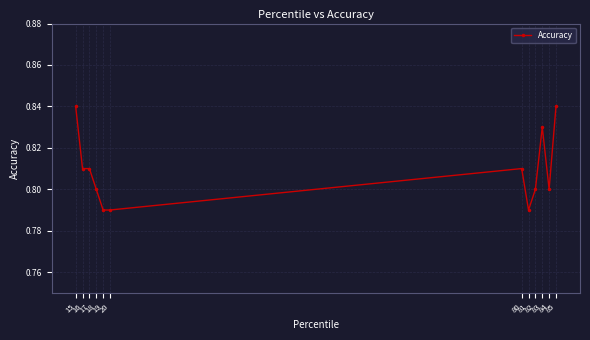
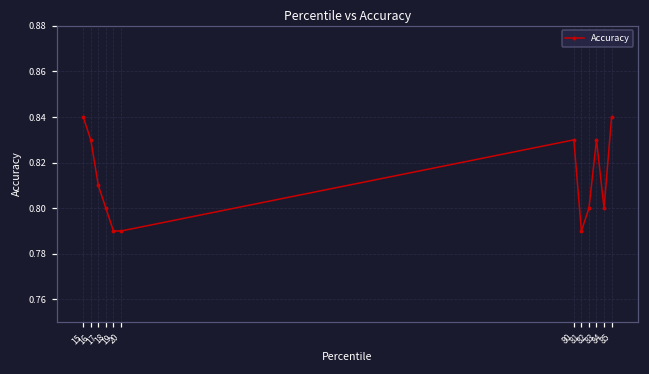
  {
    "15": 0.84,
-   "16": 0.81,
+   "16": 0.83,
    "17": 0.81,
    "18": 0.80,
    "19": 0.79,
    "20": 0.79,
-   "80": 0.81,
+   "80": 0.83,
    "81": 0.79,
    "82": 0.80,
    "83": 0.83,
    "84": 0.80,
    "85": 0.84
  }
